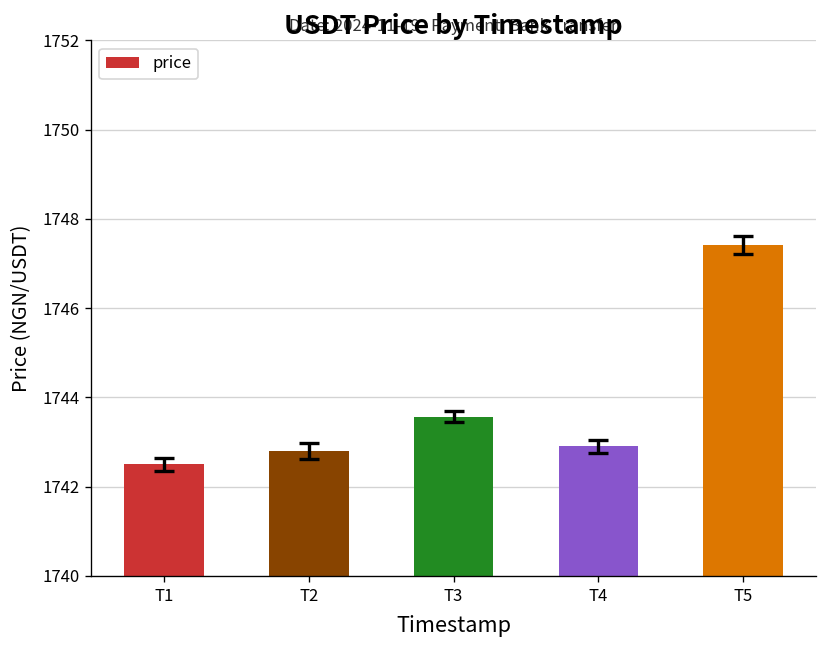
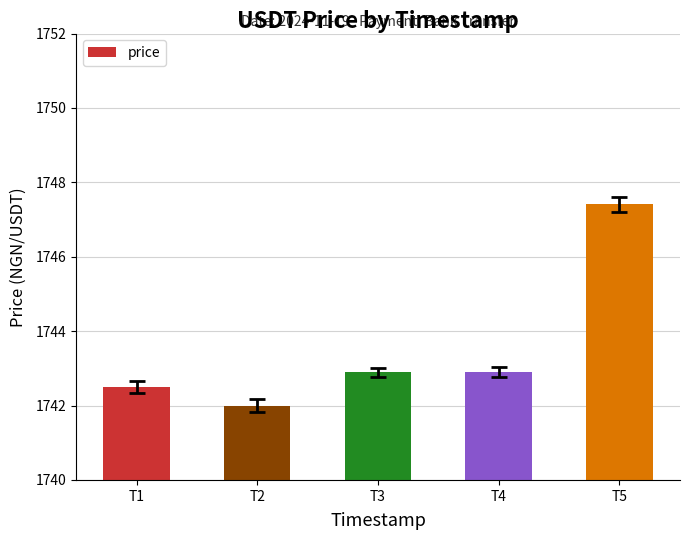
  {
    "price": {
      "T1": 1742.5,
-     "T2": 1742.8,
-     "T3": 1743.6,
+     "T2": 1742.0,
+     "T3": 1742.9,
      "T4": 1742.9,
      "T5": 1747.4
    }
  }
